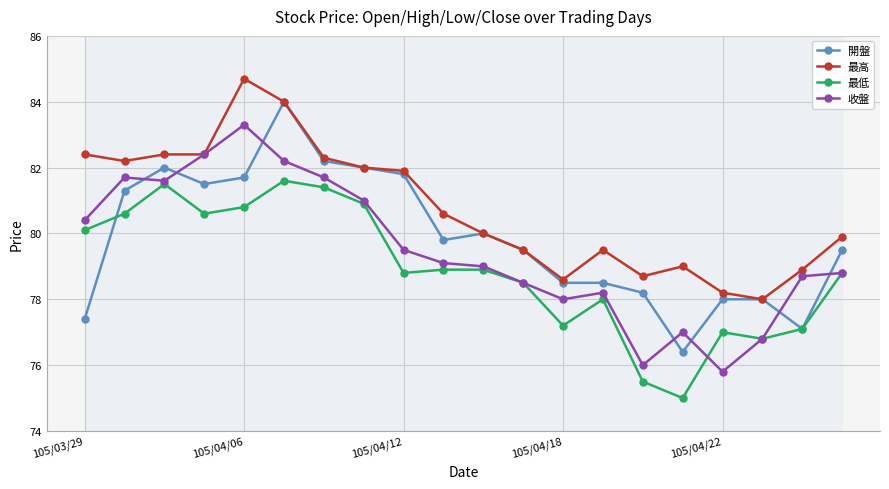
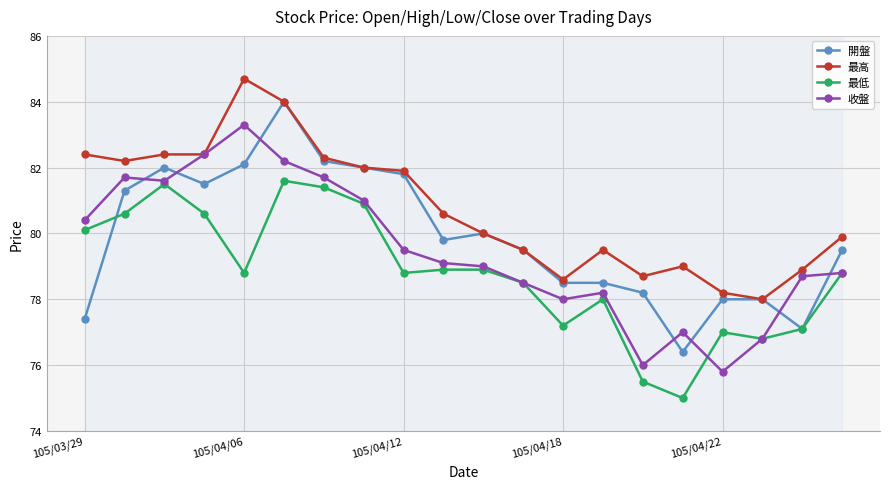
  {
    "開盤": {
      "105/03/29": 77.4,
-     "105/04/06": 81.7,
+     "105/04/06": 82.1,
      "105/04/12": 81.8,
      "105/04/18": 78.5,
      "105/04/22": 78.0
    },
    "最高": {
      "105/03/29": 82.4,
      "105/04/06": 84.7,
      "105/04/12": 81.9,
      "105/04/18": 78.6,
      "105/04/22": 78.2
    },
    "最低": {
      "105/03/29": 80.1,
-     "105/04/06": 80.8,
+     "105/04/06": 78.8,
      "105/04/12": 78.8,
      "105/04/18": 77.2,
      "105/04/22": 77.0
    },
    "收盤": {
      "105/03/29": 80.4,
      "105/04/06": 83.3,
      "105/04/12": 79.5,
      "105/04/18": 78.0,
      "105/04/22": 75.8
    }
  }
